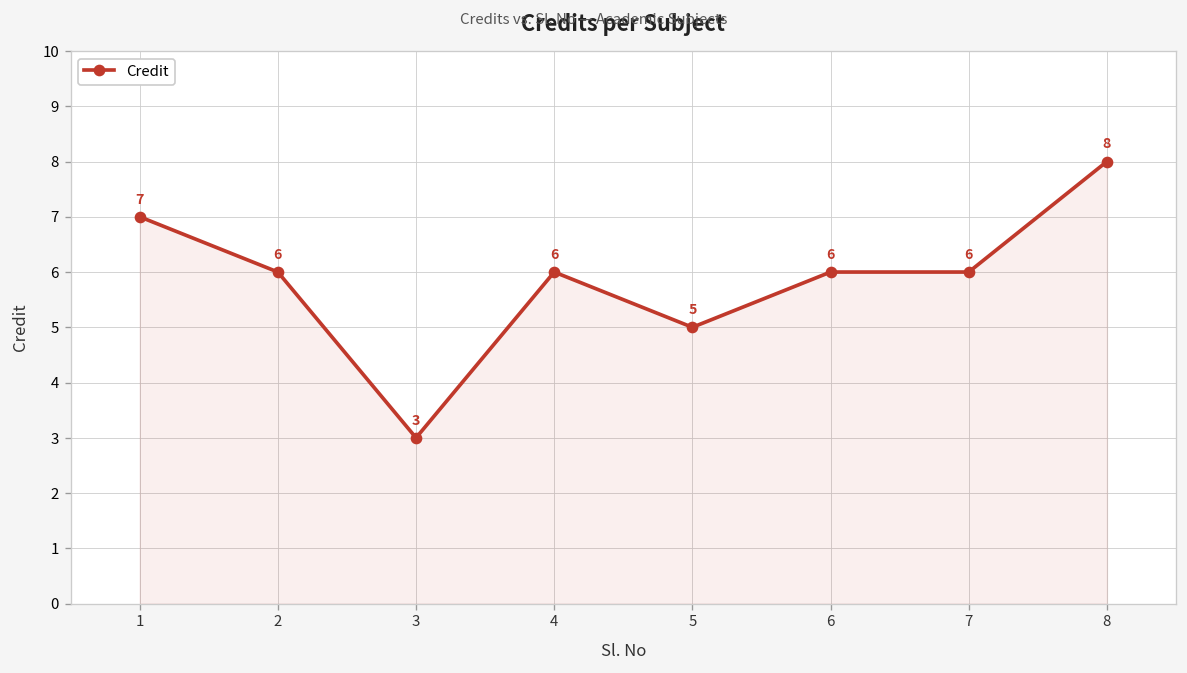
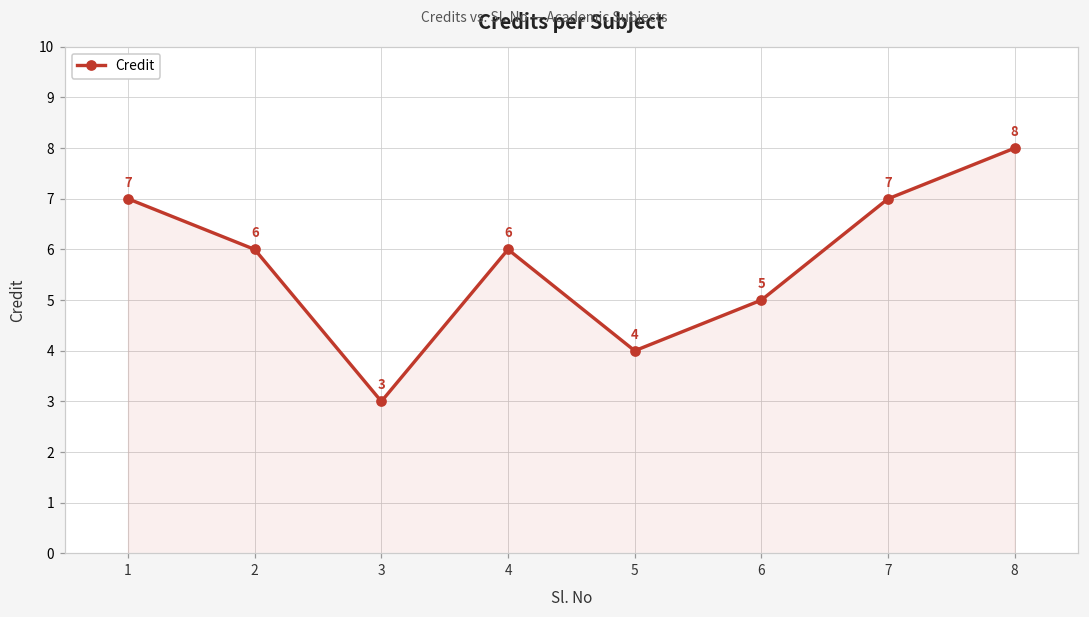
  {
    "1": 7,
    "2": 6,
    "3": 3,
    "4": 6,
-   "5": 5,
-   "6": 6,
-   "7": 6,
+   "5": 4,
+   "6": 5,
+   "7": 7,
    "8": 8
  }
